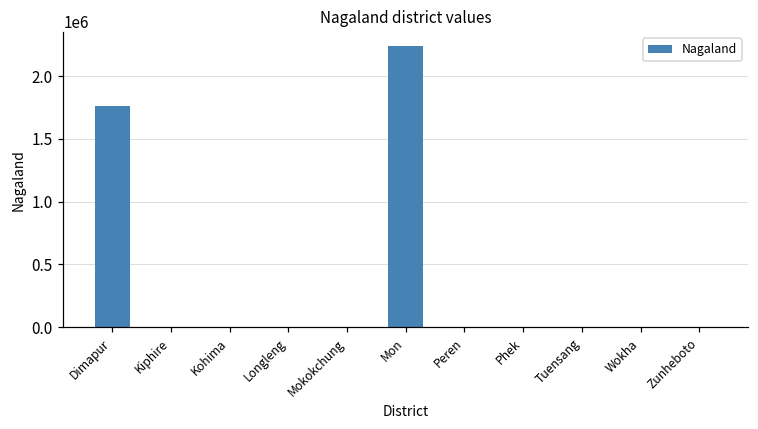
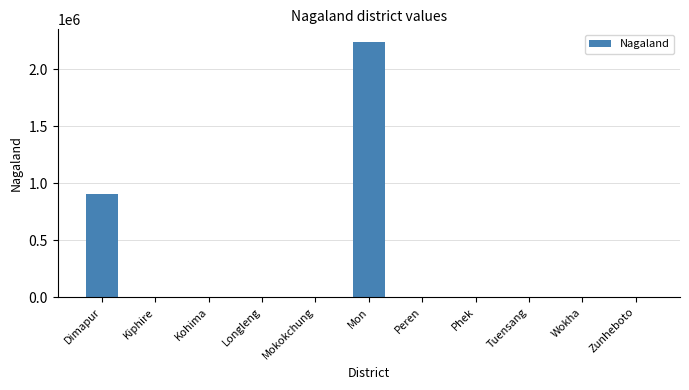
  {
-   "Dimapur": 1760000,
+   "Dimapur": 910000,
    "Kiphire": 0,
    "Kohima": 0,
    "Longleng": 0,
    "Mokokchung": 0,
    "Mon": 2240000,
    "Peren": 0,
    "Phek": 0,
    "Tuensang": 0,
    "Wokha": 0,
    "Zunheboto": 0
  }
